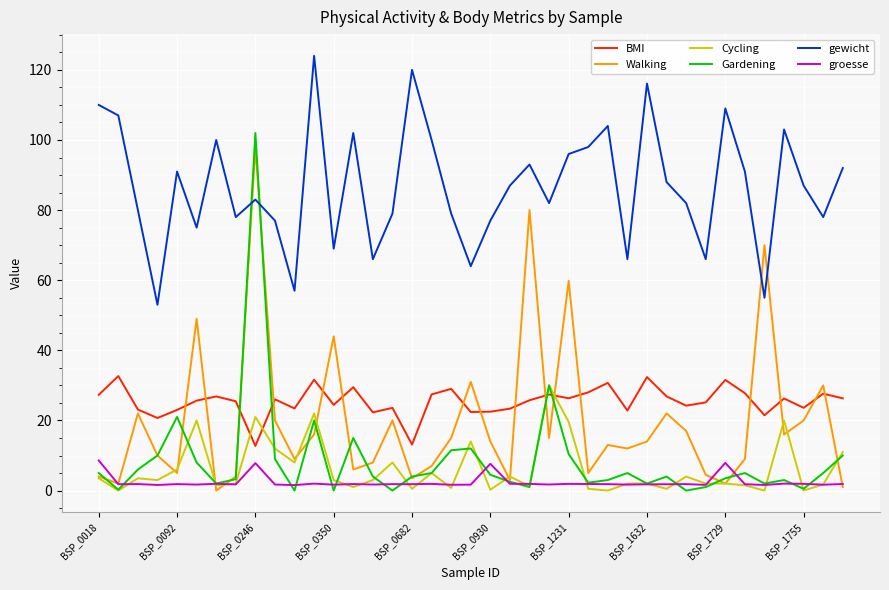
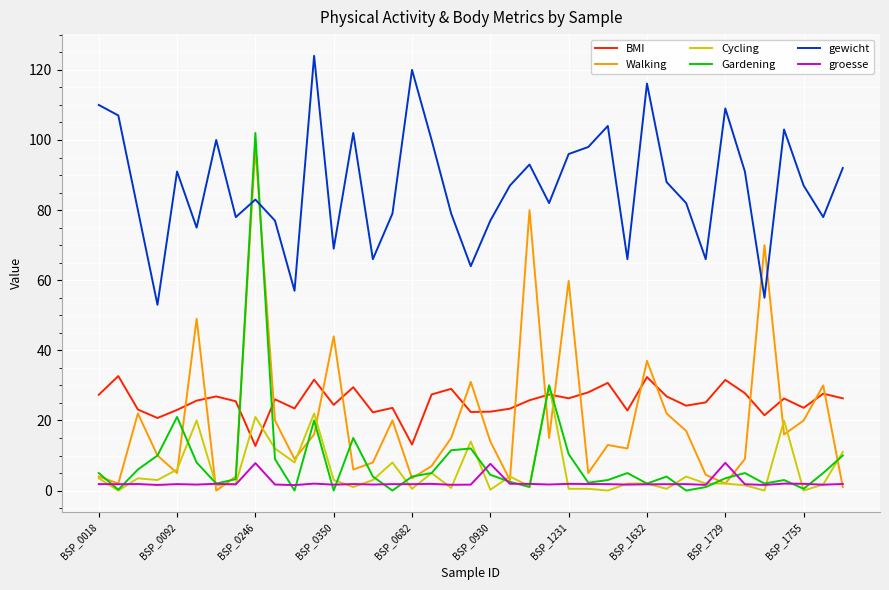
  {
    "BMI": {
      "BSP_0018": 27,
      "BSP_0092": 23,
      "BSP_0246": 13,
      "BSP_0350": 24,
      "BSP_0682": 13,
      "BSP_0930": 23,
      "BSP_1231": 26,
      "BSP_1632": 32,
      "BSP_1729": 32,
      "BSP_1755": 24
    },
    "Walking": {
      "BSP_0092": 5,
      "BSP_0246": 98,
      "BSP_0350": 44,
      "BSP_0930": 14,
      "BSP_1231": 60,
-     "BSP_1632": 14,
+     "BSP_1632": 37,
      "BSP_1755": 20
    },
    "Cycling": {
      "BSP_0092": 6,
      "BSP_0246": 21,
      "BSP_0350": 3,
      "BSP_0682": 1,
      "BSP_0930": 0,
-     "BSP_1231": 20
+     "BSP_1231": 1
    },
    "Gardening": {
      "BSP_0018": 5,
      "BSP_0092": 21,
      "BSP_0246": 102,
      "BSP_0350": 0,
      "BSP_0930": 5,
      "BSP_1231": 10,
      "BSP_1729": 4
    },
    "gewicht": {
      "BSP_0018": 110,
      "BSP_0092": 91,
      "BSP_0246": 83,
      "BSP_0350": 69,
      "BSP_0682": 120,
      "BSP_0930": 77,
      "BSP_1231": 96,
      "BSP_1632": 116,
      "BSP_1729": 109,
      "BSP_1755": 87
    },
    "groesse": {
-     "BSP_0018": 9,
+     "BSP_0018": 2,
      "BSP_0092": 2,
      "BSP_0246": 8,
      "BSP_0350": 2,
      "BSP_0682": 2,
      "BSP_0930": 8,
      "BSP_1231": 2,
      "BSP_1729": 8,
      "BSP_1755": 2
    }
  }
